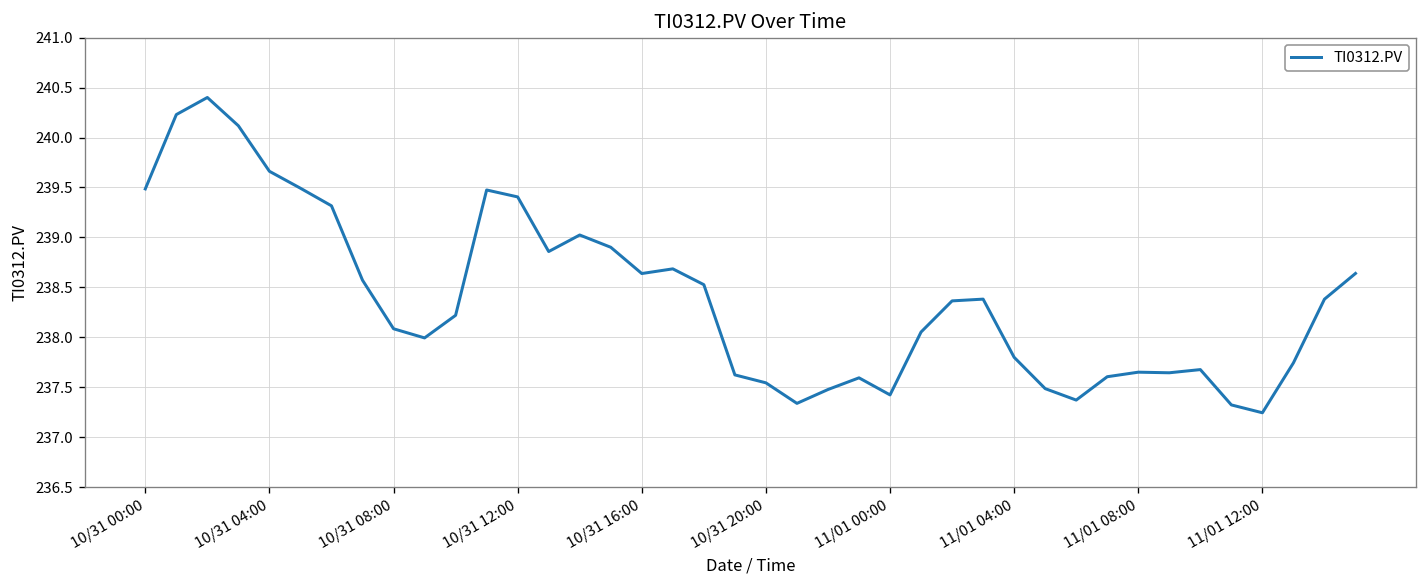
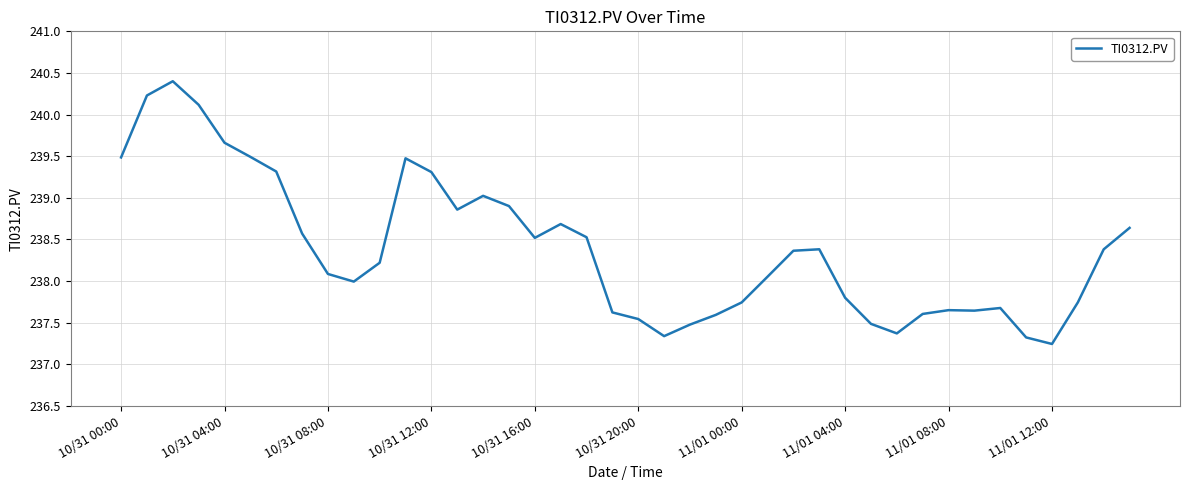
  {
    "10/31 00:00": 239.5,
    "10/31 04:00": 239.7,
    "10/31 08:00": 238.1,
-   "10/31 12:00": 239.4,
-   "10/31 16:00": 238.6,
+   "10/31 12:00": 239.3,
+   "10/31 16:00": 238.5,
    "10/31 20:00": 237.5,
-   "11/01 00:00": 237.4,
+   "11/01 00:00": 237.7,
    "11/01 04:00": 237.8,
    "11/01 08:00": 237.7,
    "11/01 12:00": 237.2
  }
